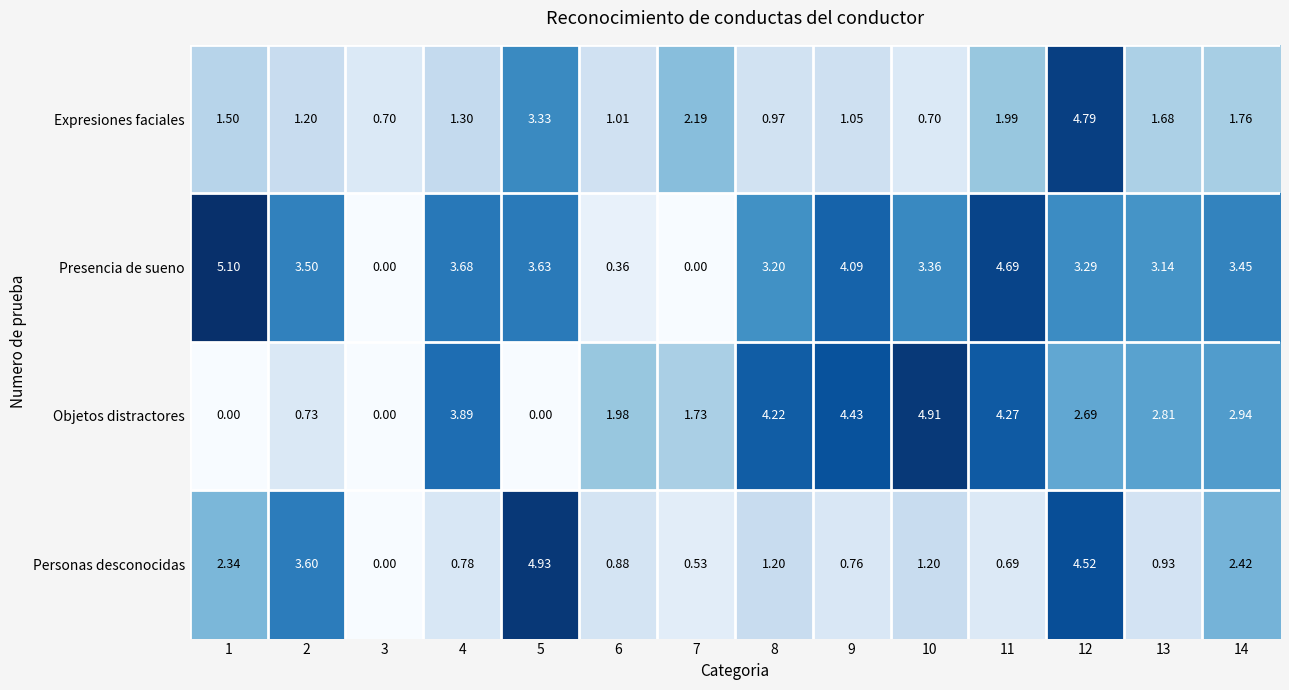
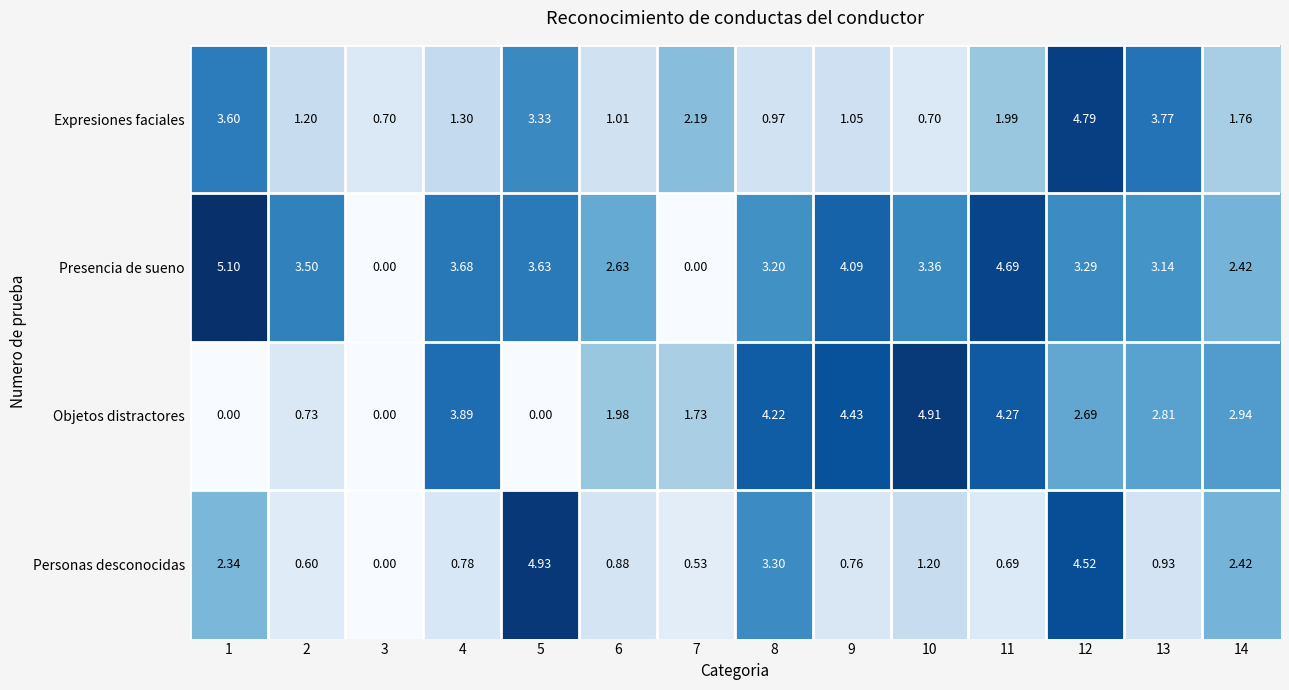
  {
    "Expresiones faciales": {
-     "1": 1.50,
+     "1": 3.60,
      "2": 1.20,
      "3": 0.70,
      "4": 1.30,
      "5": 3.33,
      "6": 1.01,
      "7": 2.19,
      "8": 0.97,
      "9": 1.05,
      "10": 0.70,
      "11": 1.99,
      "12": 4.79,
-     "13": 1.68,
+     "13": 3.77,
      "14": 1.76
    },
    "Presencia de sueno": {
      "1": 5.10,
      "2": 3.50,
      "3": 0.00,
      "4": 3.68,
      "5": 3.63,
-     "6": 0.36,
+     "6": 2.63,
      "7": 0.00,
      "8": 3.20,
      "9": 4.09,
      "10": 3.36,
      "11": 4.69,
      "12": 3.29,
      "13": 3.14,
-     "14": 3.45
+     "14": 2.42
    },
    "Objetos distractores": {
      "1": 0.00,
      "2": 0.73,
      "3": 0.00,
      "4": 3.89,
      "5": 0.00,
      "6": 1.98,
      "7": 1.73,
      "8": 4.22,
      "9": 4.43,
      "10": 4.91,
      "11": 4.27,
      "12": 2.69,
      "13": 2.81,
      "14": 2.94
    },
    "Personas desconocidas": {
      "1": 2.34,
-     "2": 3.60,
+     "2": 0.60,
      "3": 0.00,
      "4": 0.78,
      "5": 4.93,
      "6": 0.88,
      "7": 0.53,
-     "8": 1.20,
+     "8": 3.30,
      "9": 0.76,
      "10": 1.20,
      "11": 0.69,
      "12": 4.52,
      "13": 0.93,
      "14": 2.42
    }
  }
